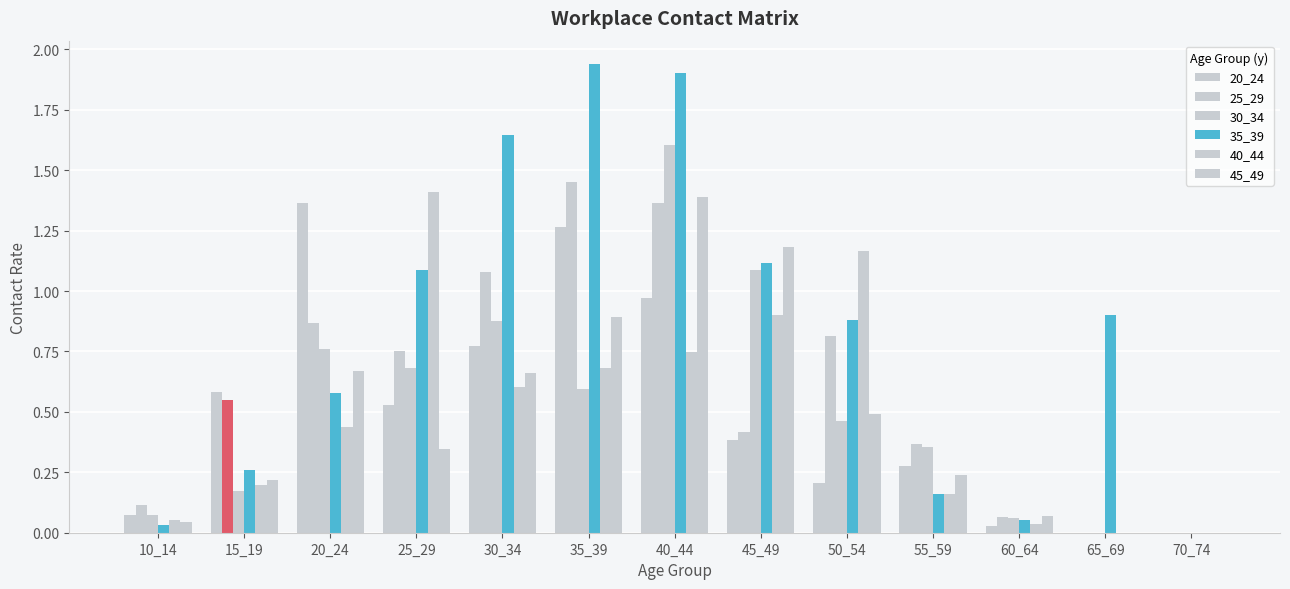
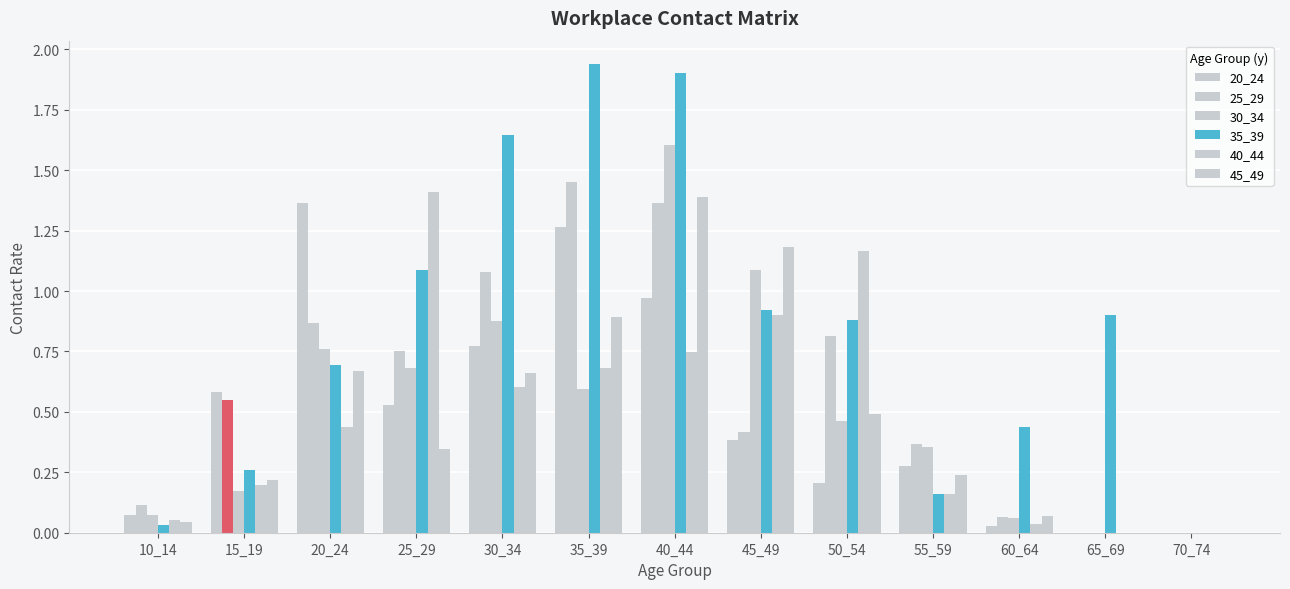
  {
    "35_39": {
      "10_14": 0.03,
      "15_19": 0.26,
-     "20_24": 0.58,
+     "20_24": 0.70,
      "25_29": 1.09,
      "30_34": 1.65,
      "35_39": 1.94,
      "40_44": 1.90,
-     "45_49": 1.12,
+     "45_49": 0.92,
      "50_54": 0.88,
      "55_59": 0.16,
-     "60_64": 0.05,
+     "60_64": 0.44,
      "65_69": 0.90,
      "70_74": 0.00
    }
  }
